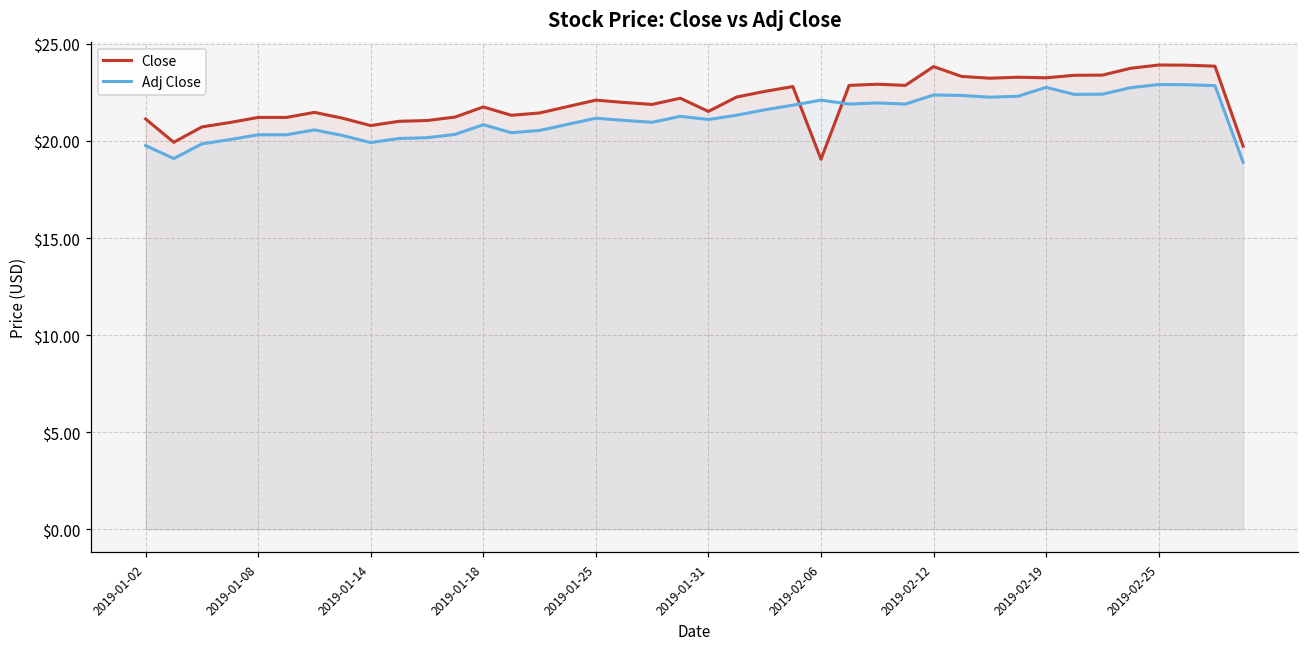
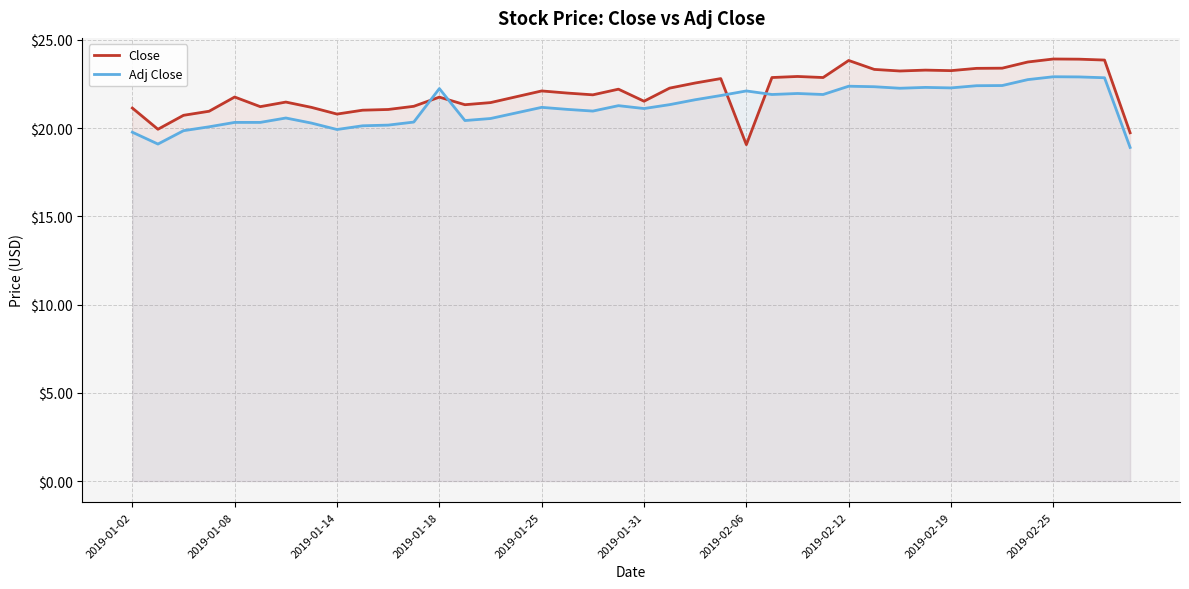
  {
    "Close": {
      "2019-01-02": "$21.1",
-     "2019-01-08": "$21.2",
+     "2019-01-08": "$21.8",
      "2019-01-14": "$20.8",
      "2019-01-18": "$21.8",
      "2019-01-25": "$22.1",
      "2019-01-31": "$21.5",
      "2019-02-06": "$19.1",
      "2019-02-12": "$23.8",
      "2019-02-19": "$23.3",
      "2019-02-25": "$23.9"
    },
    "Adj Close": {
      "2019-01-02": "$19.8",
      "2019-01-08": "$20.3",
      "2019-01-14": "$19.9",
-     "2019-01-18": "$20.8",
+     "2019-01-18": "$22.2",
      "2019-01-25": "$21.2",
      "2019-01-31": "$21.1",
      "2019-02-06": "$22.1",
      "2019-02-12": "$22.4",
-     "2019-02-19": "$22.8",
+     "2019-02-19": "$22.3",
      "2019-02-25": "$22.9"
    }
  }
